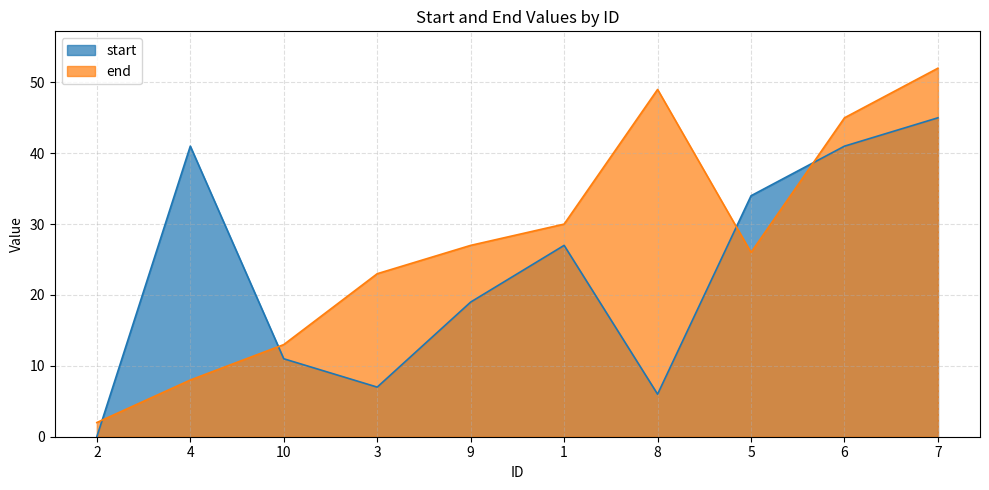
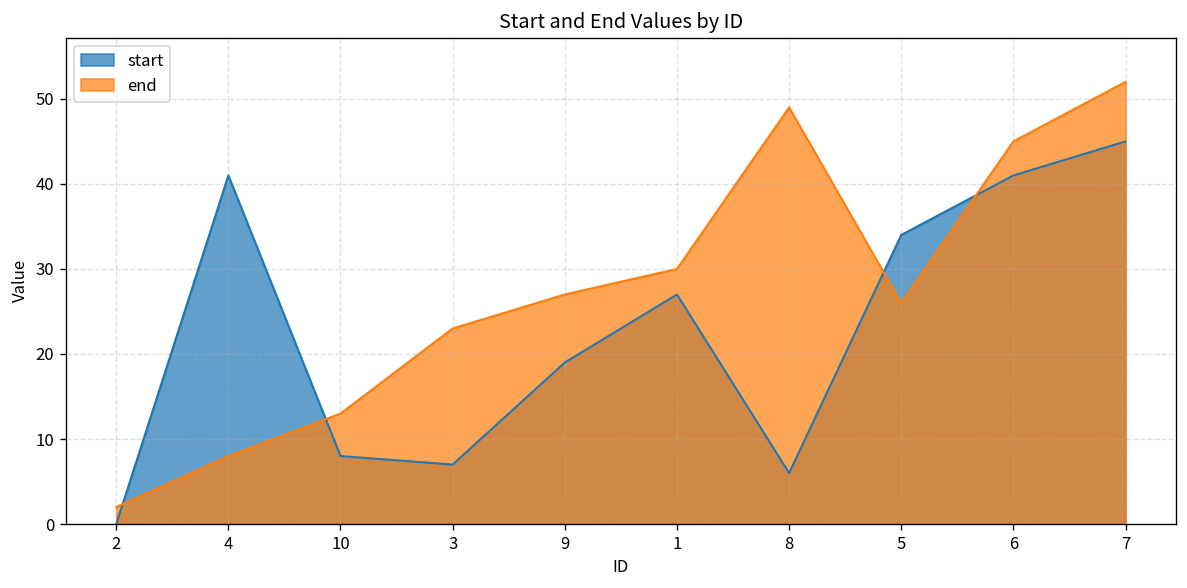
  {
    "start": {
      "2": 0,
      "4": 41,
-     "10": 11,
+     "10": 8,
      "3": 7,
      "9": 19,
      "1": 27,
      "8": 6,
      "5": 34,
      "6": 41,
      "7": 45
    },
    "end": {
      "2": 2,
      "4": 8,
      "10": 13,
      "3": 23,
      "9": 27,
      "1": 30,
      "8": 49,
      "5": 26,
      "6": 45,
      "7": 52
    }
  }
